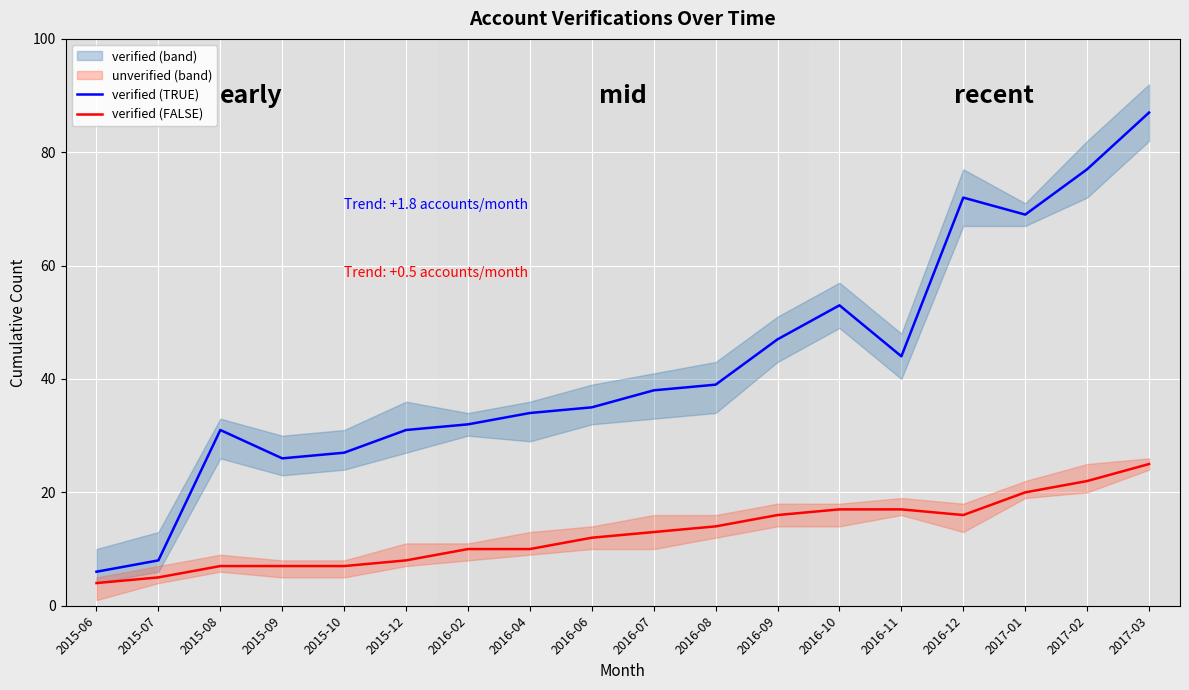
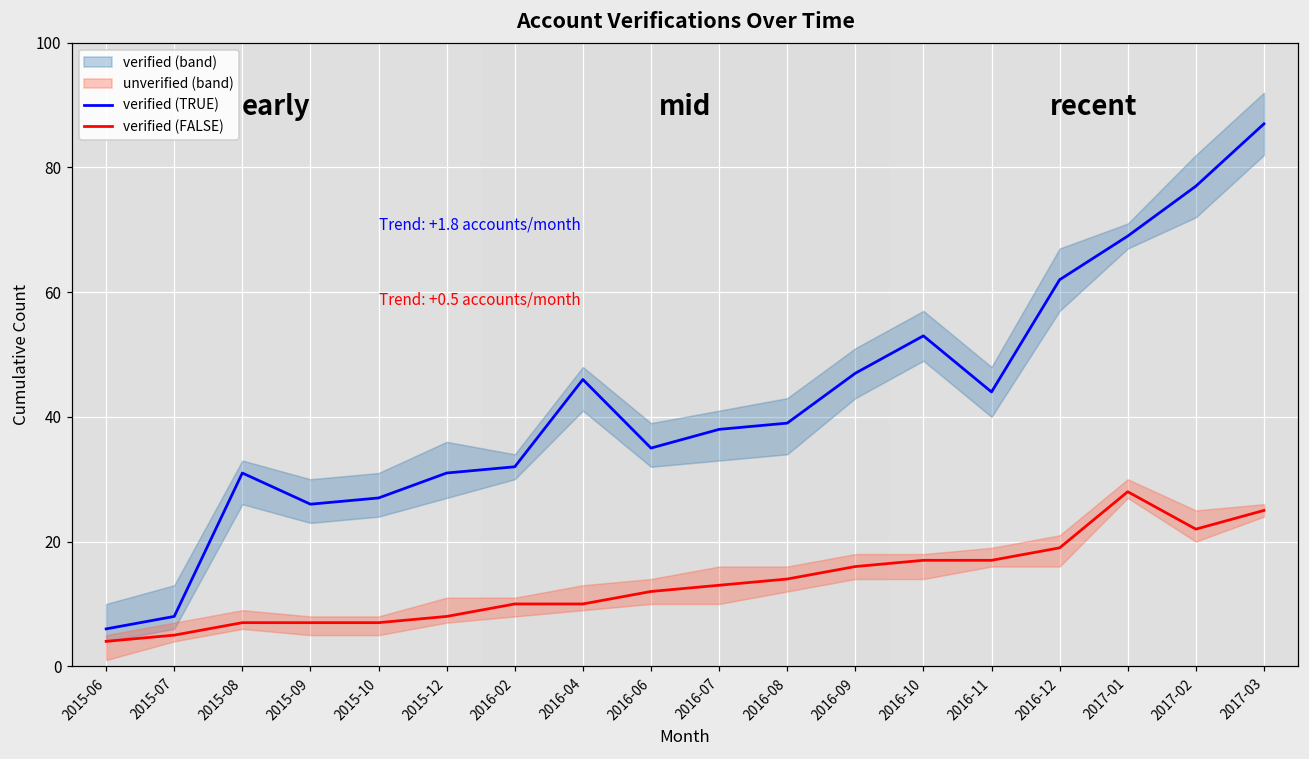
  {
    "verified (TRUE)": {
      "2015-06": 6,
      "2015-07": 8,
      "2015-08": 31,
      "2015-09": 26,
      "2015-10": 27,
      "2015-12": 31,
      "2016-02": 32,
-     "2016-04": 34,
+     "2016-04": 46,
      "2016-06": 35,
      "2016-07": 38,
      "2016-08": 39,
      "2016-09": 47,
      "2016-10": 53,
      "2016-11": 44,
-     "2016-12": 72,
+     "2016-12": 62,
      "2017-01": 69,
      "2017-02": 77,
      "2017-03": 87
    },
    "verified (FALSE)": {
      "2015-06": 4,
      "2015-07": 5,
      "2015-08": 7,
      "2015-09": 7,
      "2015-10": 7,
      "2015-12": 8,
      "2016-02": 10,
      "2016-04": 10,
      "2016-06": 12,
      "2016-07": 13,
      "2016-08": 14,
      "2016-09": 16,
      "2016-10": 17,
      "2016-11": 17,
-     "2016-12": 16,
-     "2017-01": 20,
+     "2016-12": 19,
+     "2017-01": 28,
      "2017-02": 22,
      "2017-03": 25
    }
  }
